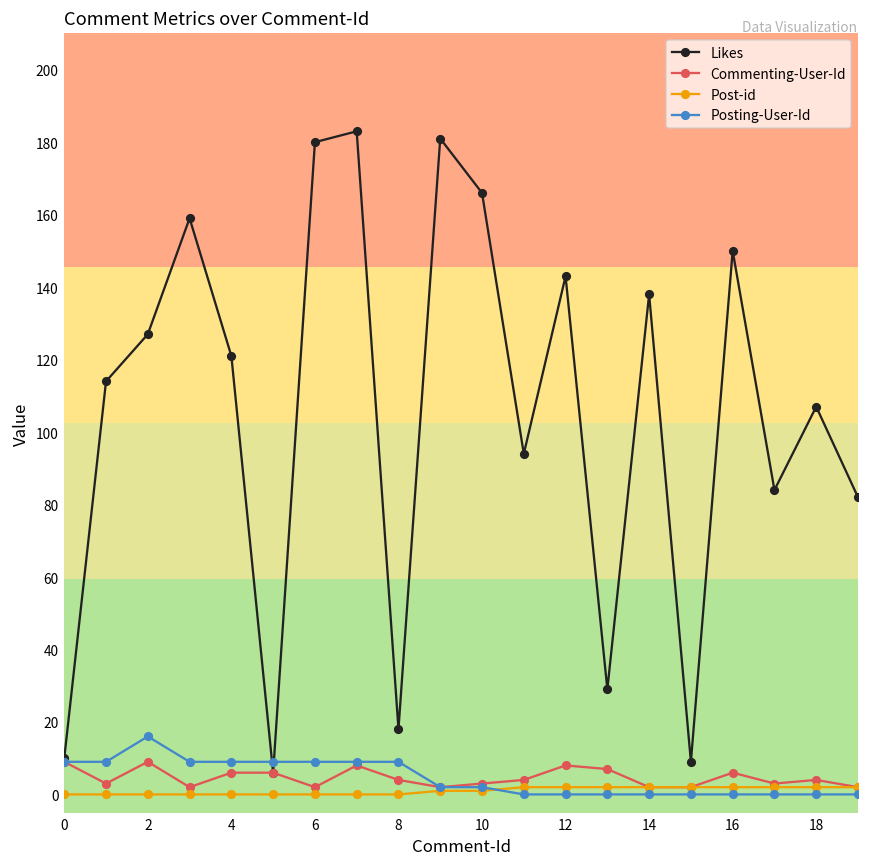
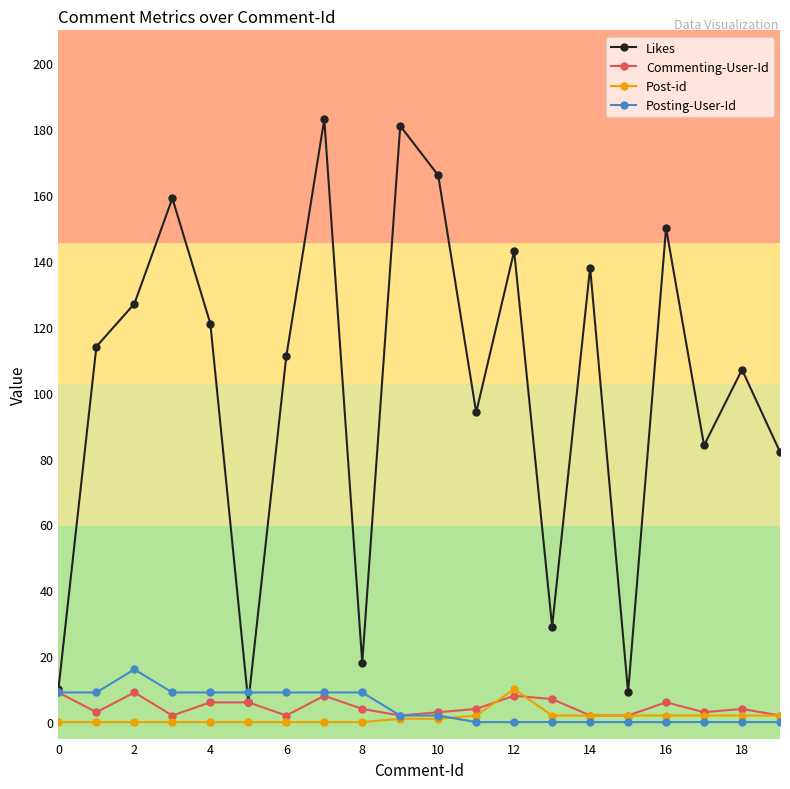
  {
    "Likes": {
      "0": 10,
      "2": 127,
      "4": 121,
-     "6": 180,
+     "6": 111,
      "8": 18,
      "10": 166,
      "12": 143,
      "14": 138,
      "16": 150,
      "18": 107
    },
    "Commenting-User-Id": {
      "2": 9,
      "4": 6,
      "6": 2,
      "8": 4,
      "10": 3,
      "12": 8,
      "16": 6,
      "18": 4
    },
    "Post-id": {
      "0": 0,
      "2": 0,
      "4": 0,
      "6": 0,
      "8": 0,
      "10": 1,
-     "12": 2,
+     "12": 10,
      "16": 2,
      "18": 2
    },
    "Posting-User-Id": {
      "2": 16,
      "4": 9,
      "6": 9,
      "8": 9,
      "10": 2,
      "12": 0,
      "14": 0,
      "16": 0,
      "18": 0
    }
  }
